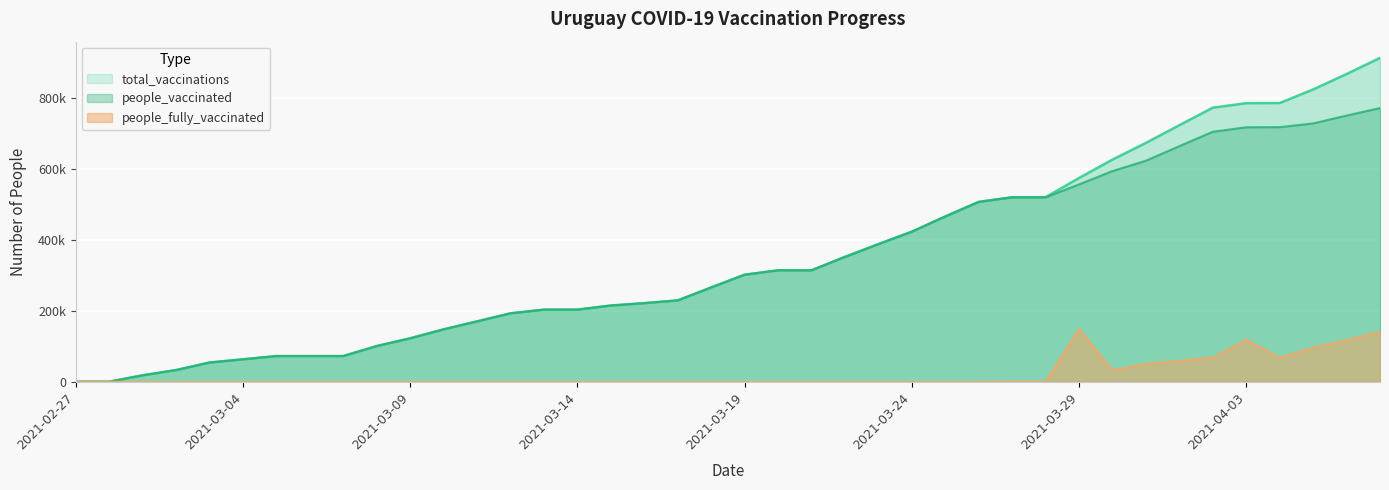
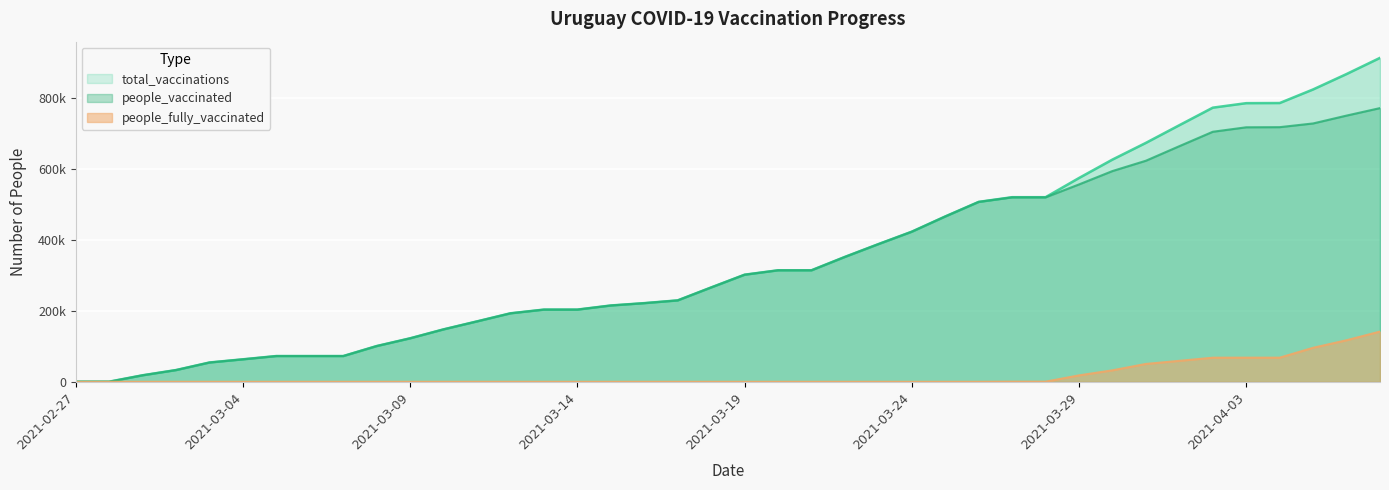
  {
    "people_fully_vaccinated": {
      "2021-03-04": 0,
      "2021-03-09": 0,
      "2021-03-14": 0,
      "2021-03-19": 0,
      "2021-03-24": 0,
-     "2021-03-29": 150000,
-     "2021-04-03": 120000
+     "2021-03-29": 20000,
+     "2021-04-03": 70000
    }
  }
